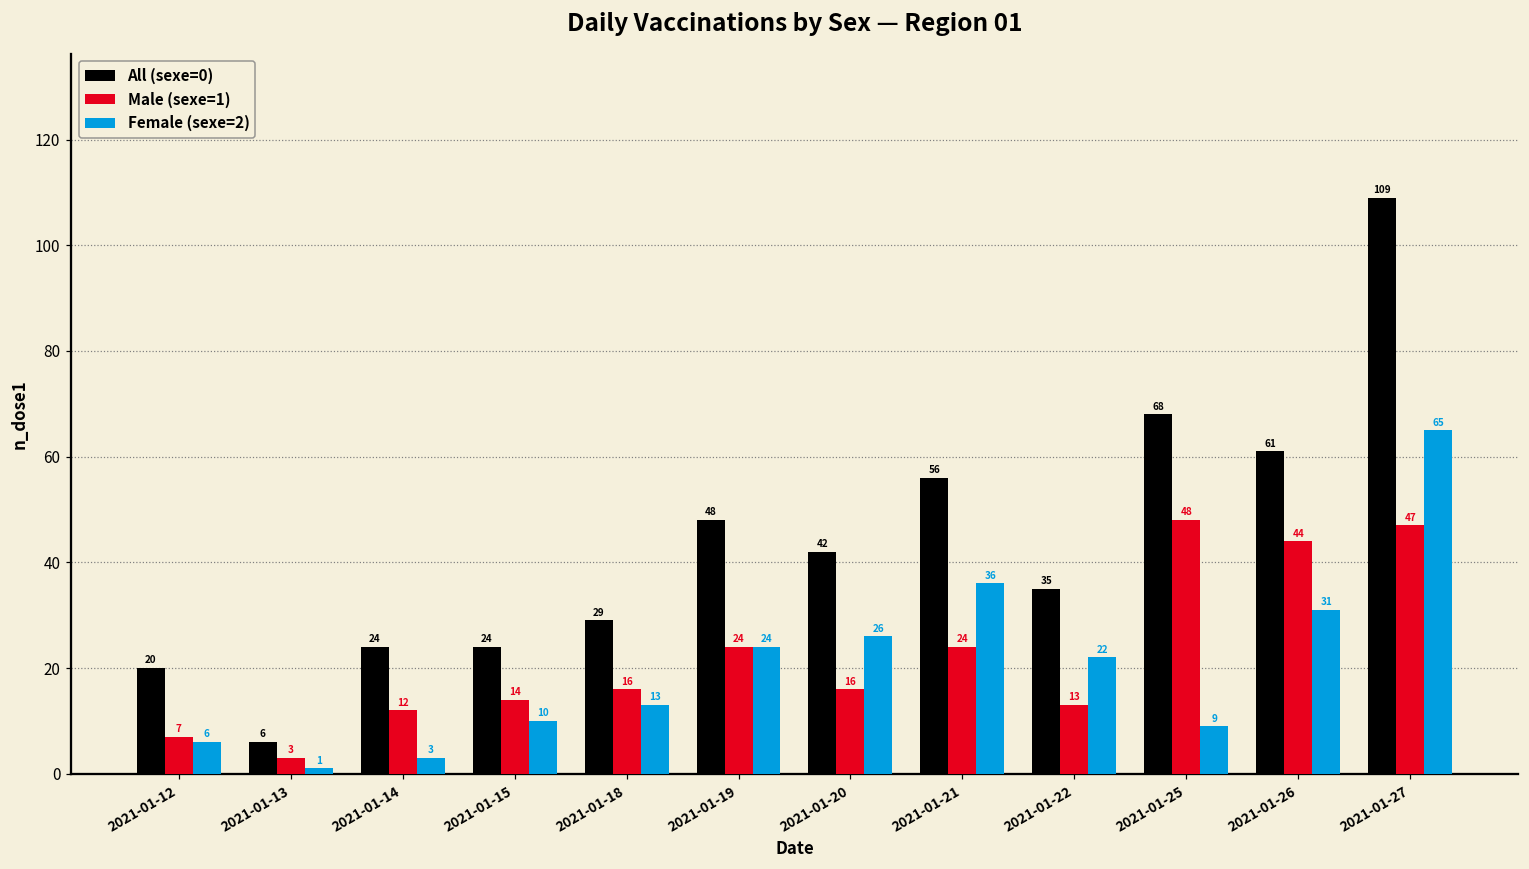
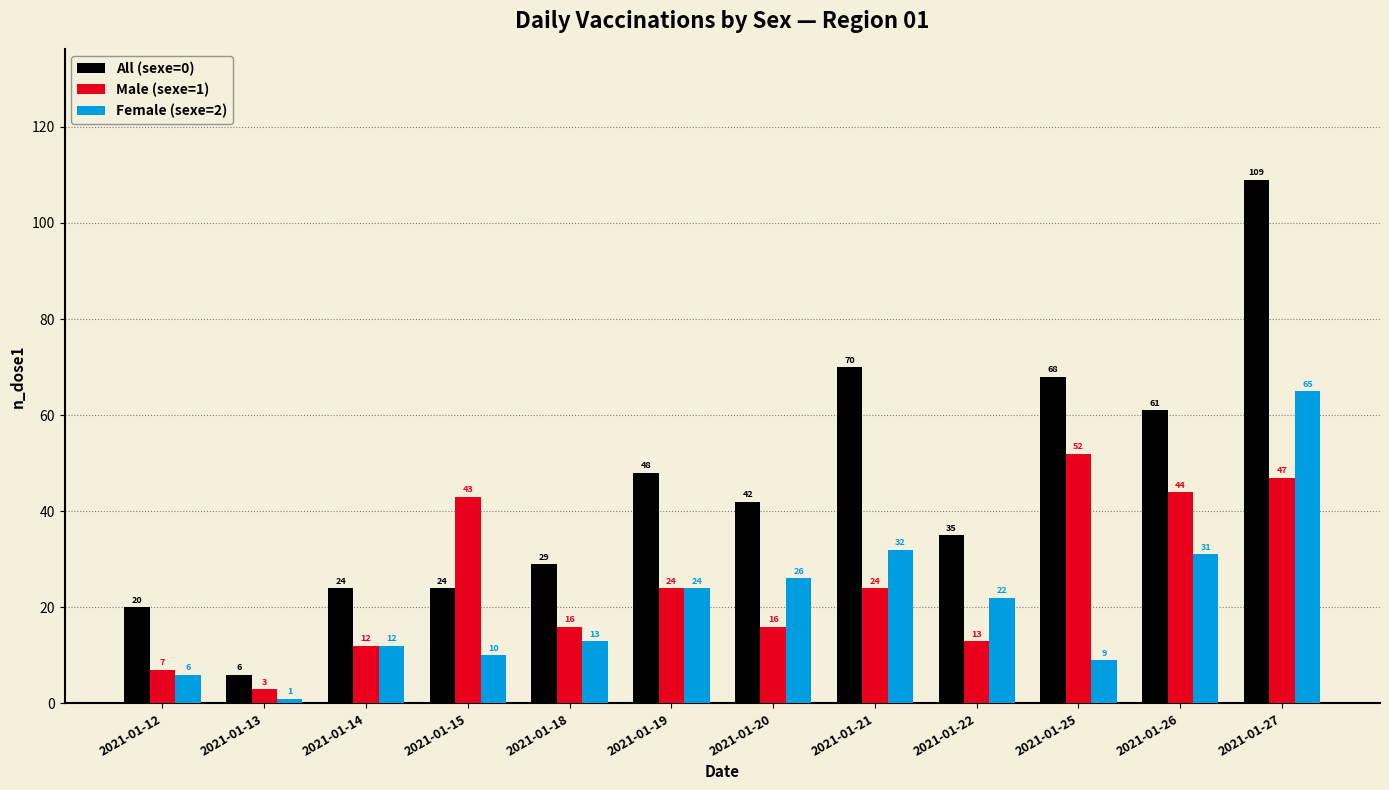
  {
    "All (sexe=0)": {
      "2021-01-12": 20,
      "2021-01-13": 6,
      "2021-01-14": 24,
      "2021-01-15": 24,
      "2021-01-18": 29,
      "2021-01-19": 48,
      "2021-01-20": 42,
-     "2021-01-21": 56,
+     "2021-01-21": 70,
      "2021-01-22": 35,
      "2021-01-25": 68,
      "2021-01-26": 61,
      "2021-01-27": 109
    },
    "Male (sexe=1)": {
      "2021-01-12": 7,
      "2021-01-13": 3,
      "2021-01-14": 12,
-     "2021-01-15": 14,
+     "2021-01-15": 43,
      "2021-01-18": 16,
      "2021-01-19": 24,
      "2021-01-20": 16,
      "2021-01-21": 24,
      "2021-01-22": 13,
-     "2021-01-25": 48,
+     "2021-01-25": 52,
      "2021-01-26": 44,
      "2021-01-27": 47
    },
    "Female (sexe=2)": {
      "2021-01-12": 6,
      "2021-01-13": 1,
-     "2021-01-14": 3,
+     "2021-01-14": 12,
      "2021-01-15": 10,
      "2021-01-18": 13,
      "2021-01-19": 24,
      "2021-01-20": 26,
-     "2021-01-21": 36,
+     "2021-01-21": 32,
      "2021-01-22": 22,
      "2021-01-25": 9,
      "2021-01-26": 31,
      "2021-01-27": 65
    }
  }
